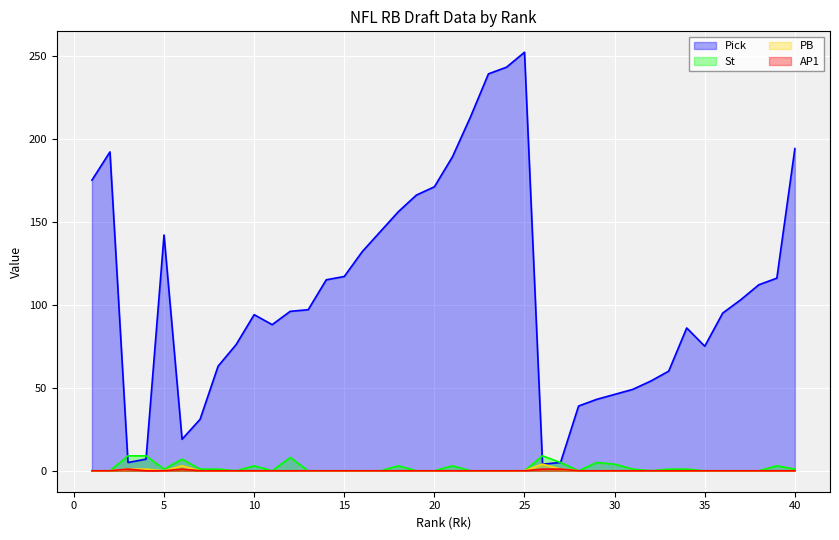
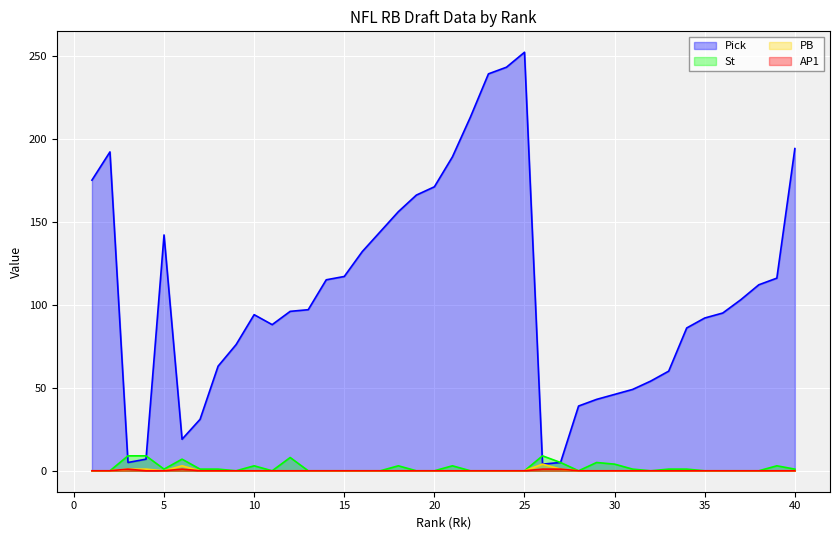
  {
    "Pick": {
      "5": 142,
      "10": 94,
      "15": 117,
      "20": 171,
      "25": 252,
      "30": 46,
-     "35": 75,
+     "35": 92,
      "40": 194
    },
    "St": {
      "10": 3,
      "30": 4
    }
  }
